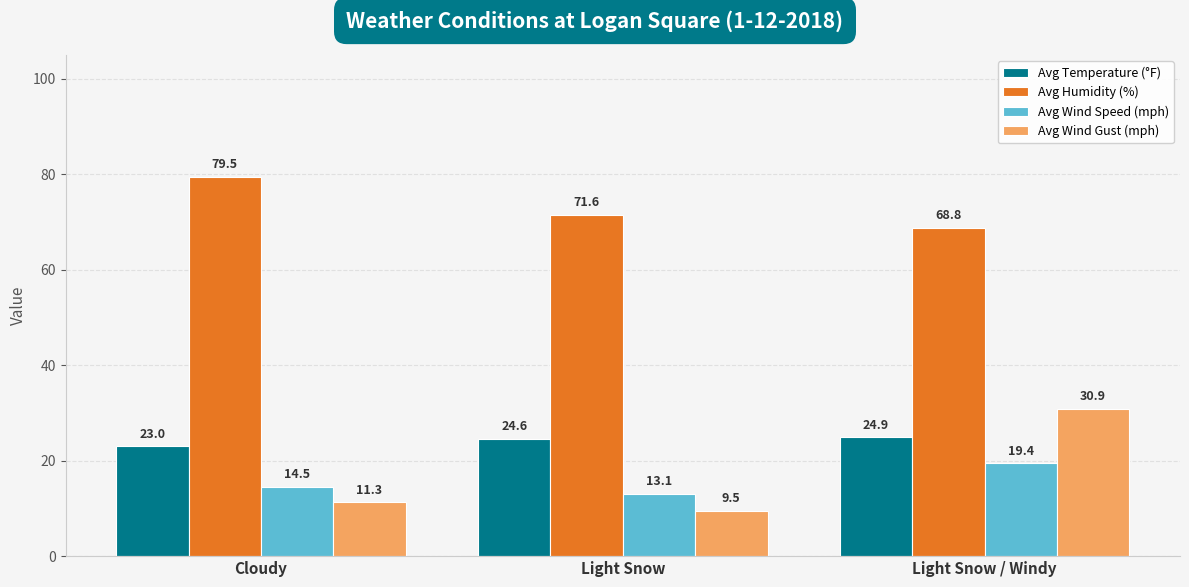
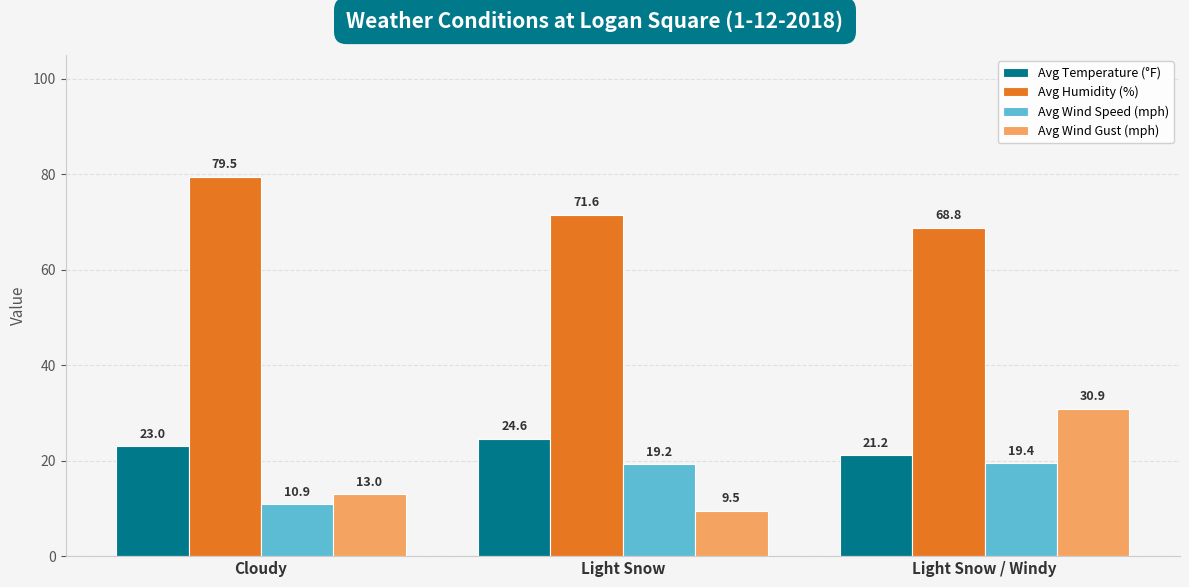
  {
    "Avg Temperature (°F)": {
      "Cloudy": 23.0,
      "Light Snow": 24.6,
-     "Light Snow / Windy": 24.9
+     "Light Snow / Windy": 21.2
    },
    "Avg Humidity (%)": {
      "Cloudy": 79.5,
      "Light Snow": 71.6,
      "Light Snow / Windy": 68.8
    },
    "Avg Wind Speed (mph)": {
-     "Cloudy": 14.5,
-     "Light Snow": 13.1,
+     "Cloudy": 10.9,
+     "Light Snow": 19.2,
      "Light Snow / Windy": 19.4
    },
    "Avg Wind Gust (mph)": {
-     "Cloudy": 11.3,
+     "Cloudy": 13.0,
      "Light Snow": 9.5,
      "Light Snow / Windy": 30.9
    }
  }
